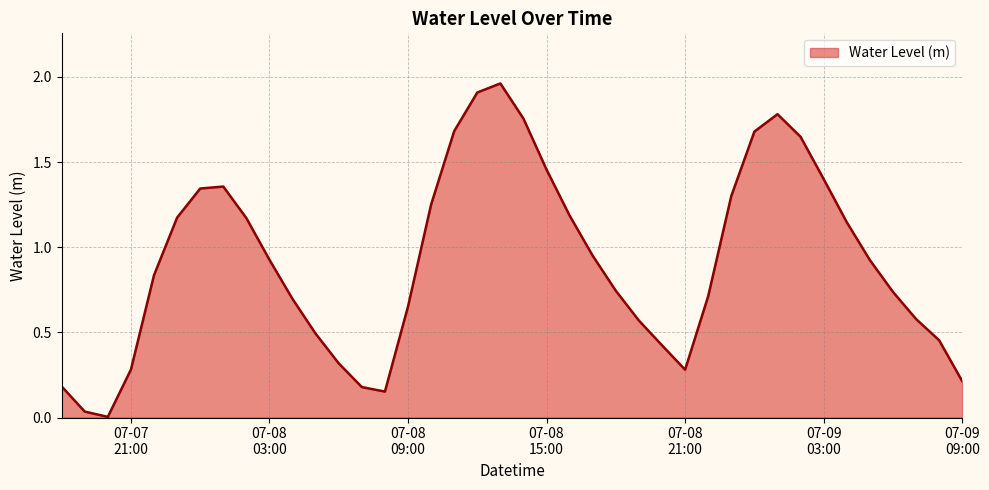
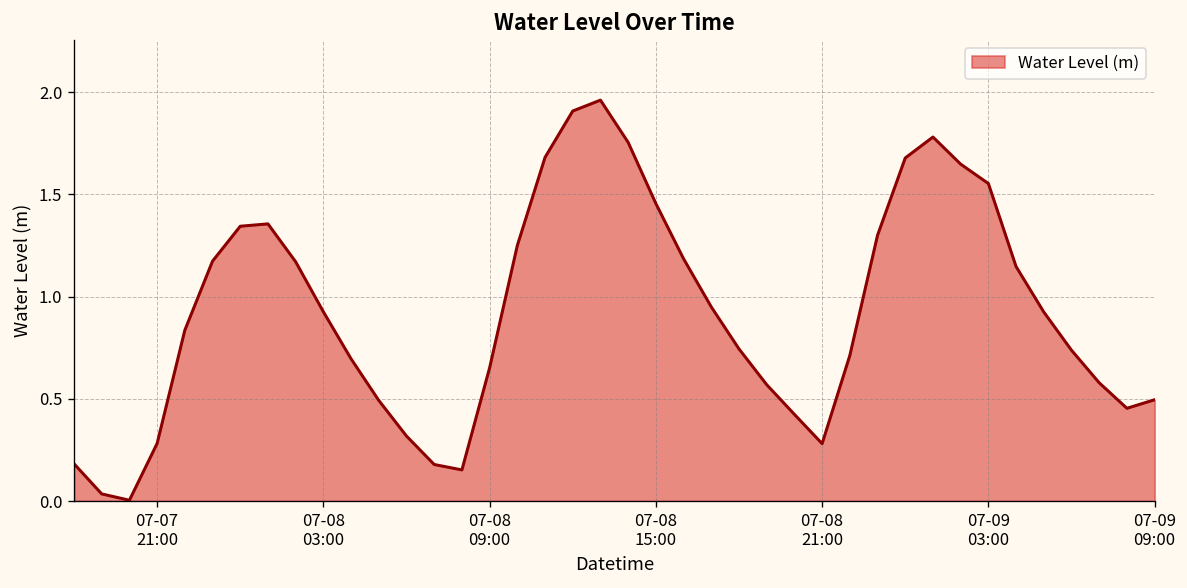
  {
    "07-07 21:00": 0.28,
    "07-08 03:00": 0.93,
    "07-08 09:00": 0.65,
    "07-08 15:00": 1.46,
    "07-08 21:00": 0.28,
-   "07-09 03:00": 1.40,
-   "07-09 09:00": 0.21
+   "07-09 03:00": 1.55,
+   "07-09 09:00": 0.50
  }
